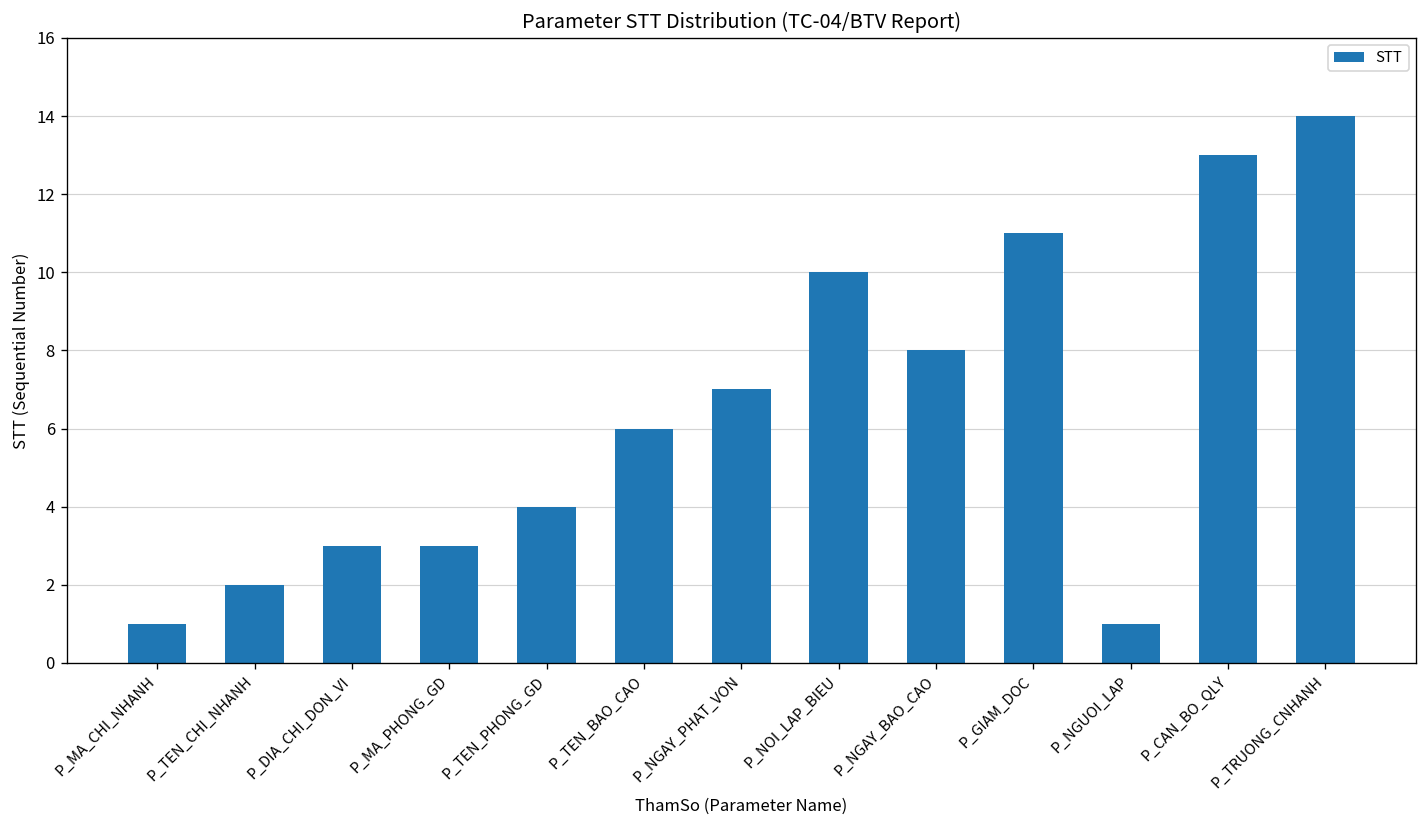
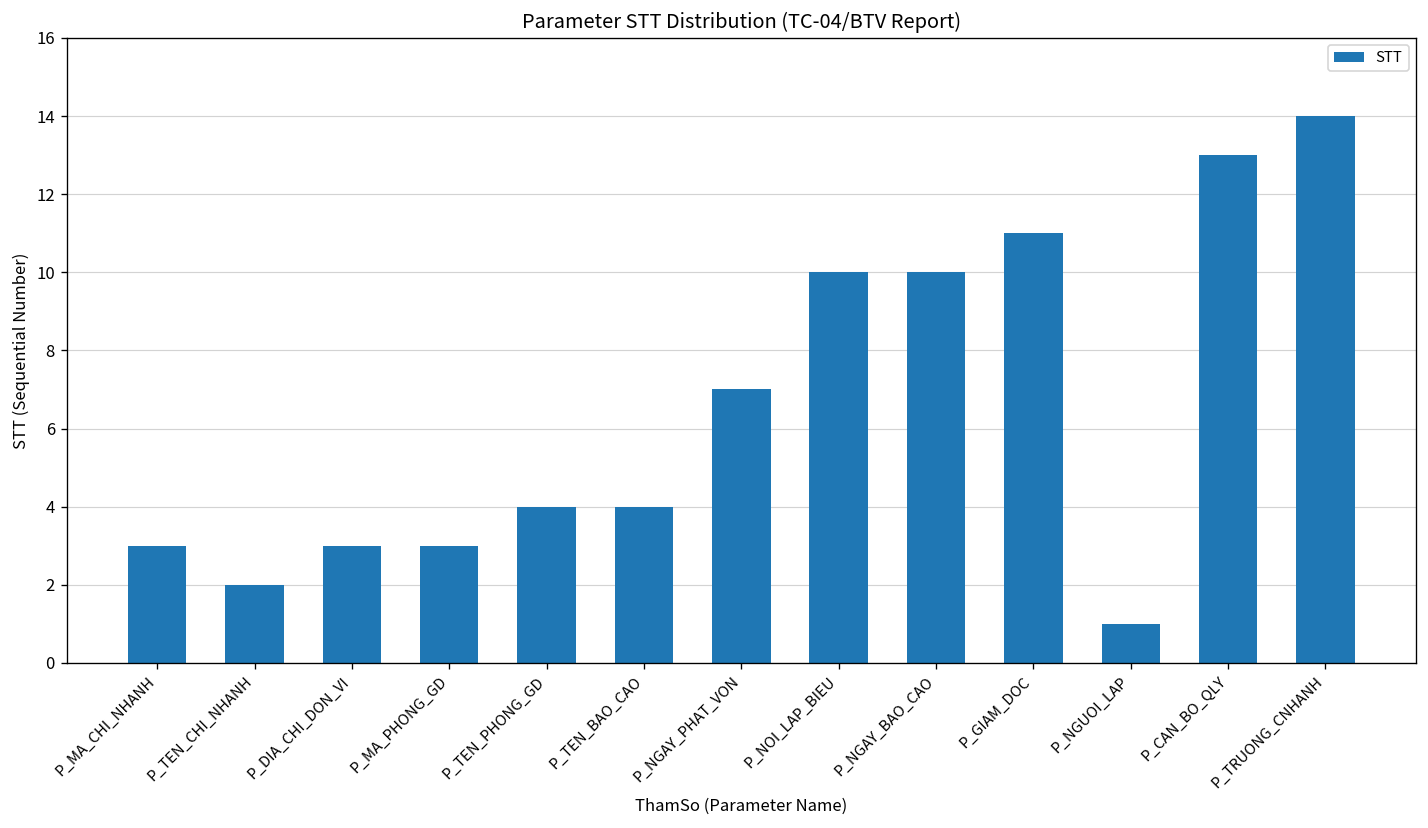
  {
-   "P_MA_CHI_NHANH": 1,
+   "P_MA_CHI_NHANH": 3,
    "P_TEN_CHI_NHANH": 2,
    "P_DIA_CHI_DON_VI": 3,
    "P_MA_PHONG_GD": 3,
    "P_TEN_PHONG_GD": 4,
-   "P_TEN_BAO_CAO": 6,
+   "P_TEN_BAO_CAO": 4,
    "P_NGAY_PHAT_VON": 7,
    "P_NOI_LAP_BIEU": 10,
-   "P_NGAY_BAO_CAO": 8,
+   "P_NGAY_BAO_CAO": 10,
    "P_GIAM_DOC": 11,
    "P_NGUOI_LAP": 1,
    "P_CAN_BO_QLY": 13,
    "P_TRUONG_CNHANH": 14
  }
